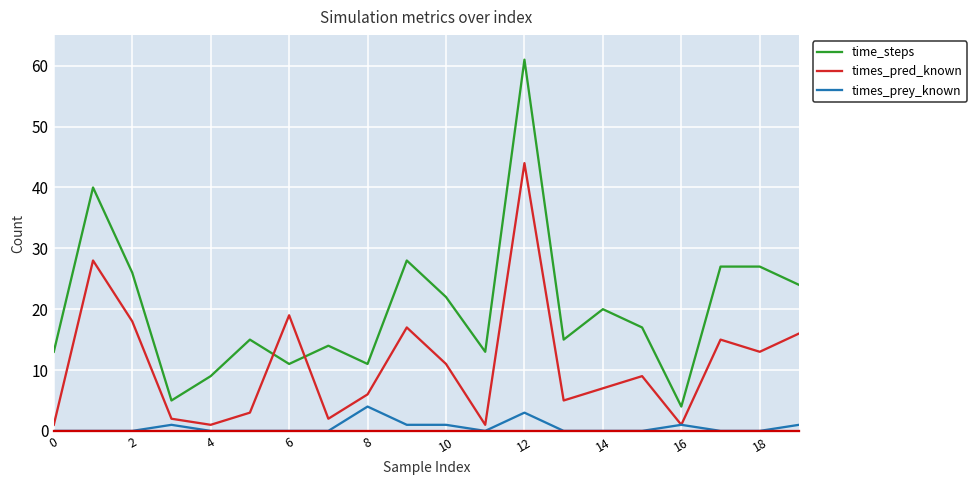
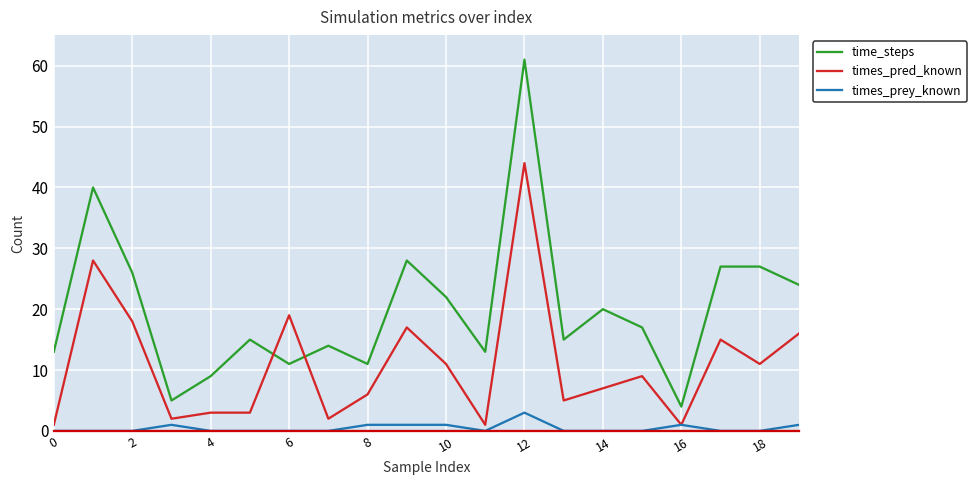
  {
    "time_steps": {
      "0": 13,
      "2": 26,
      "4": 9,
      "6": 11,
      "8": 11,
      "10": 22,
      "12": 61,
      "14": 20,
      "16": 4,
      "18": 27
    },
    "times_pred_known": {
      "0": 1,
      "2": 18,
-     "4": 1,
+     "4": 3,
      "6": 19,
      "8": 6,
      "10": 11,
      "12": 44,
      "14": 7,
-     "18": 13
+     "18": 11
    },
    "times_prey_known": {
      "0": 0,
      "2": 0,
      "4": 0,
      "6": 0,
-     "8": 4,
+     "8": 1,
      "10": 1,
      "12": 3,
      "14": 0,
      "18": 0
    }
  }
